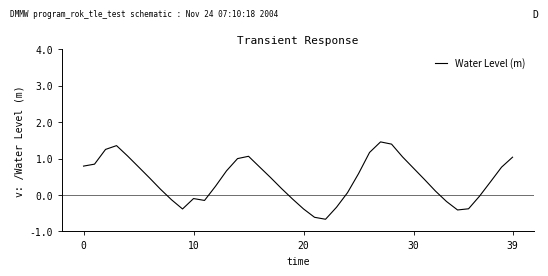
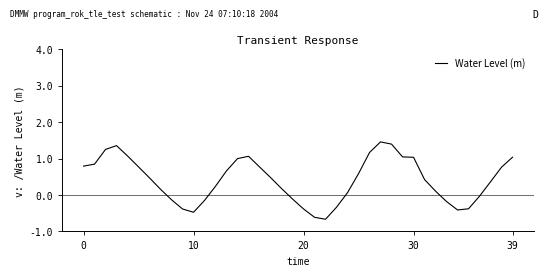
  {
    "0": 0.8,
-   "10": -0.1,
+   "10": -0.5,
    "20": -0.4,
-   "30": 0.7,
+   "30": 1.0,
    "39": 1.0
  }
